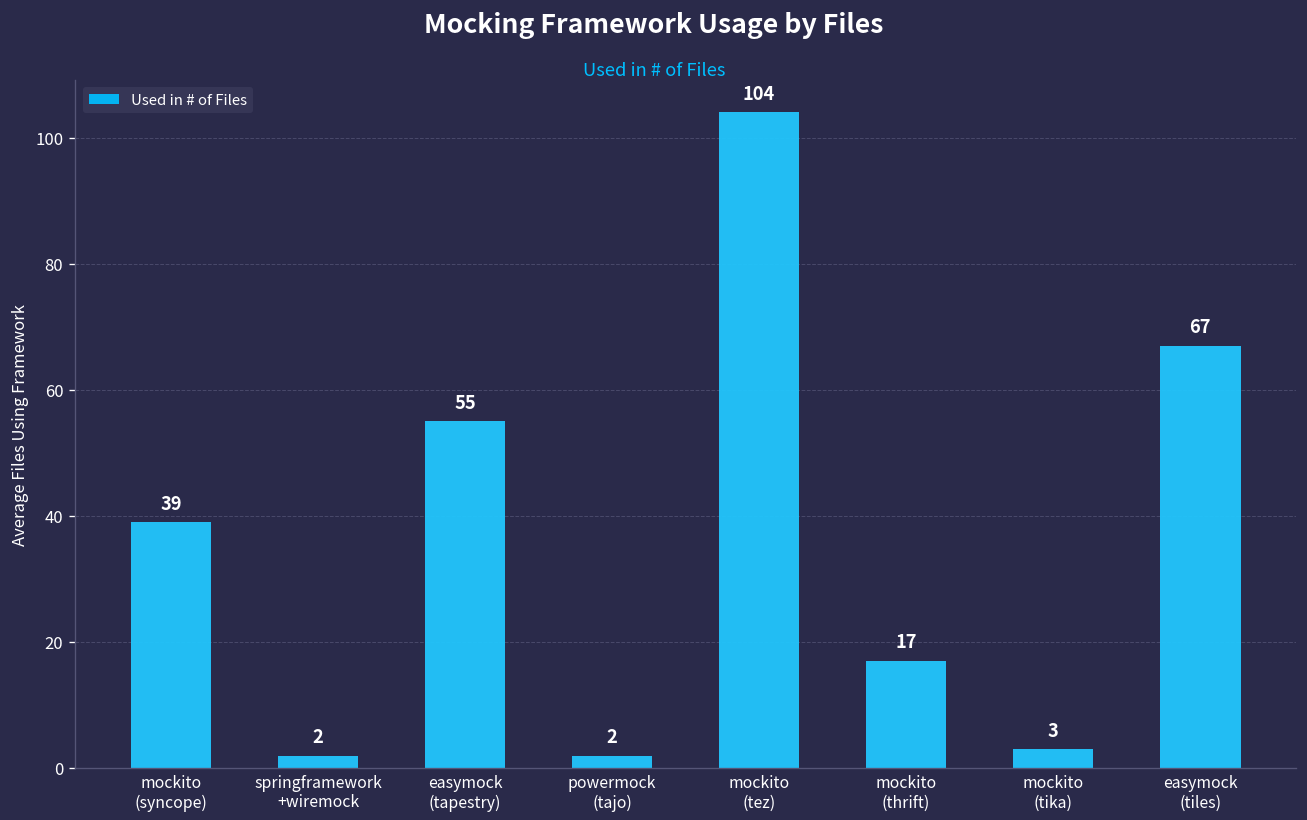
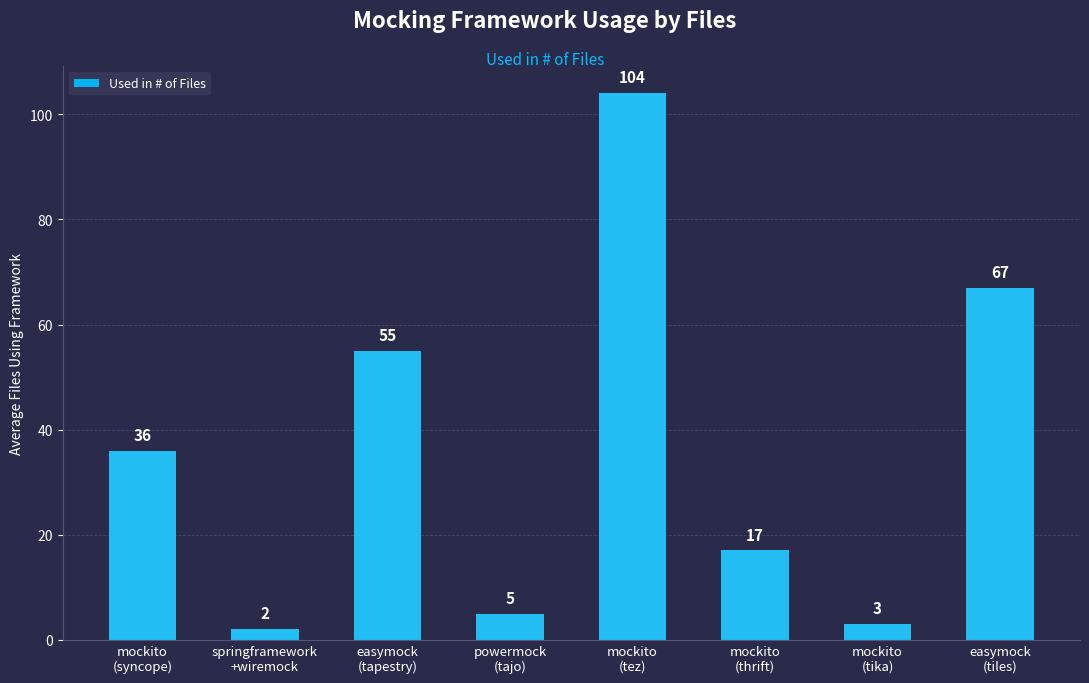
  {
    "Used in # of Files": {
-     "mockito (syncope)": 39,
+     "mockito (syncope)": 36,
      "springframework +wiremock": 2,
      "easymock (tapestry)": 55,
-     "powermock (tajo)": 2,
+     "powermock (tajo)": 5,
      "mockito (tez)": 104,
      "mockito (thrift)": 17,
      "mockito (tika)": 3,
      "easymock (tiles)": 67
    }
  }
